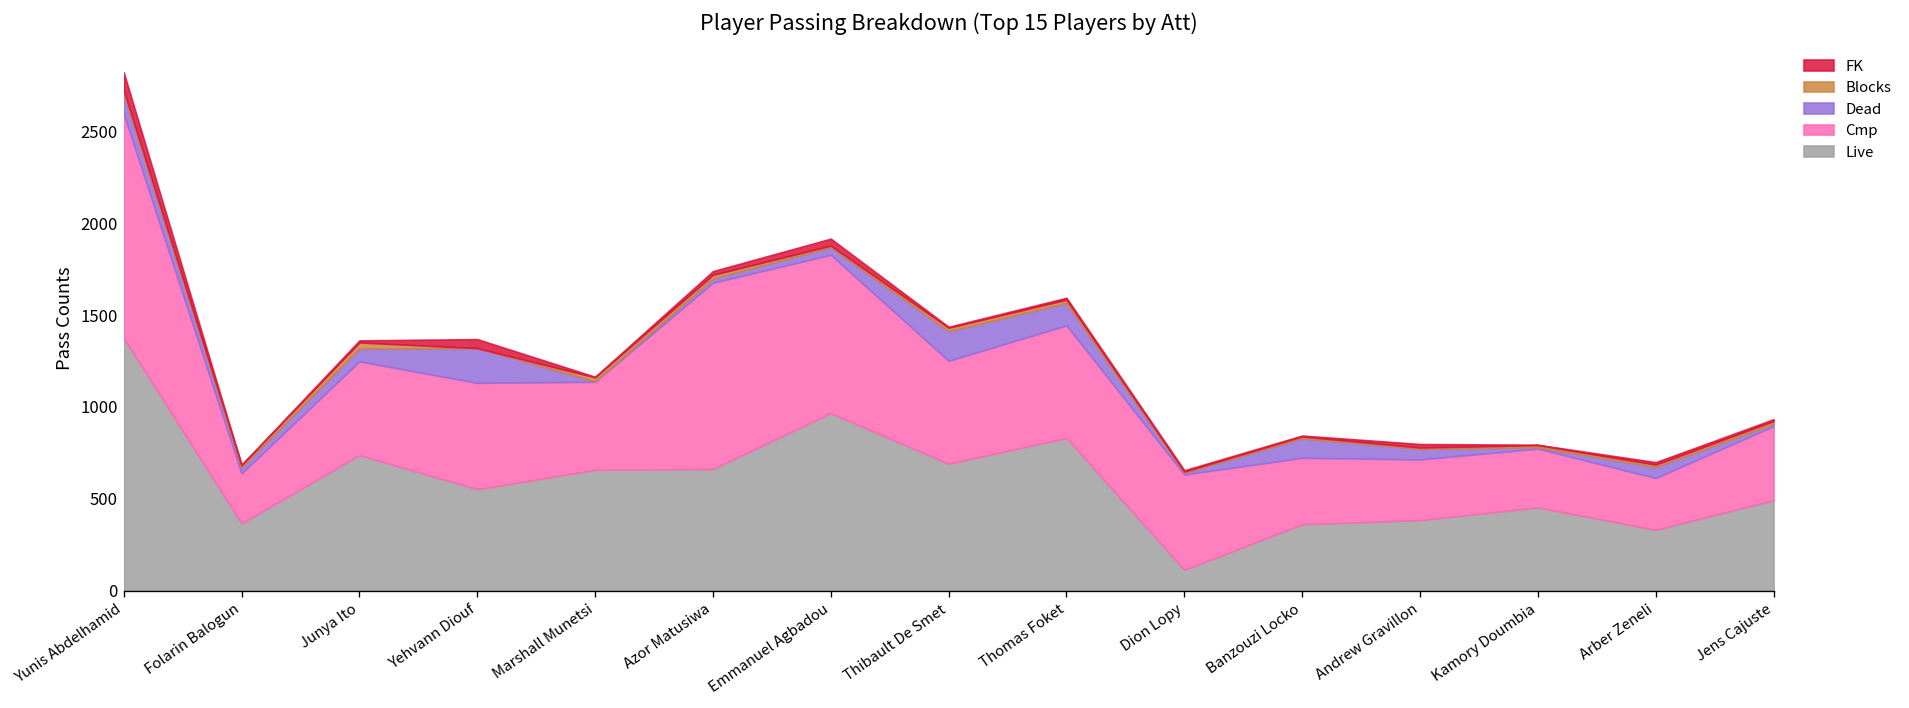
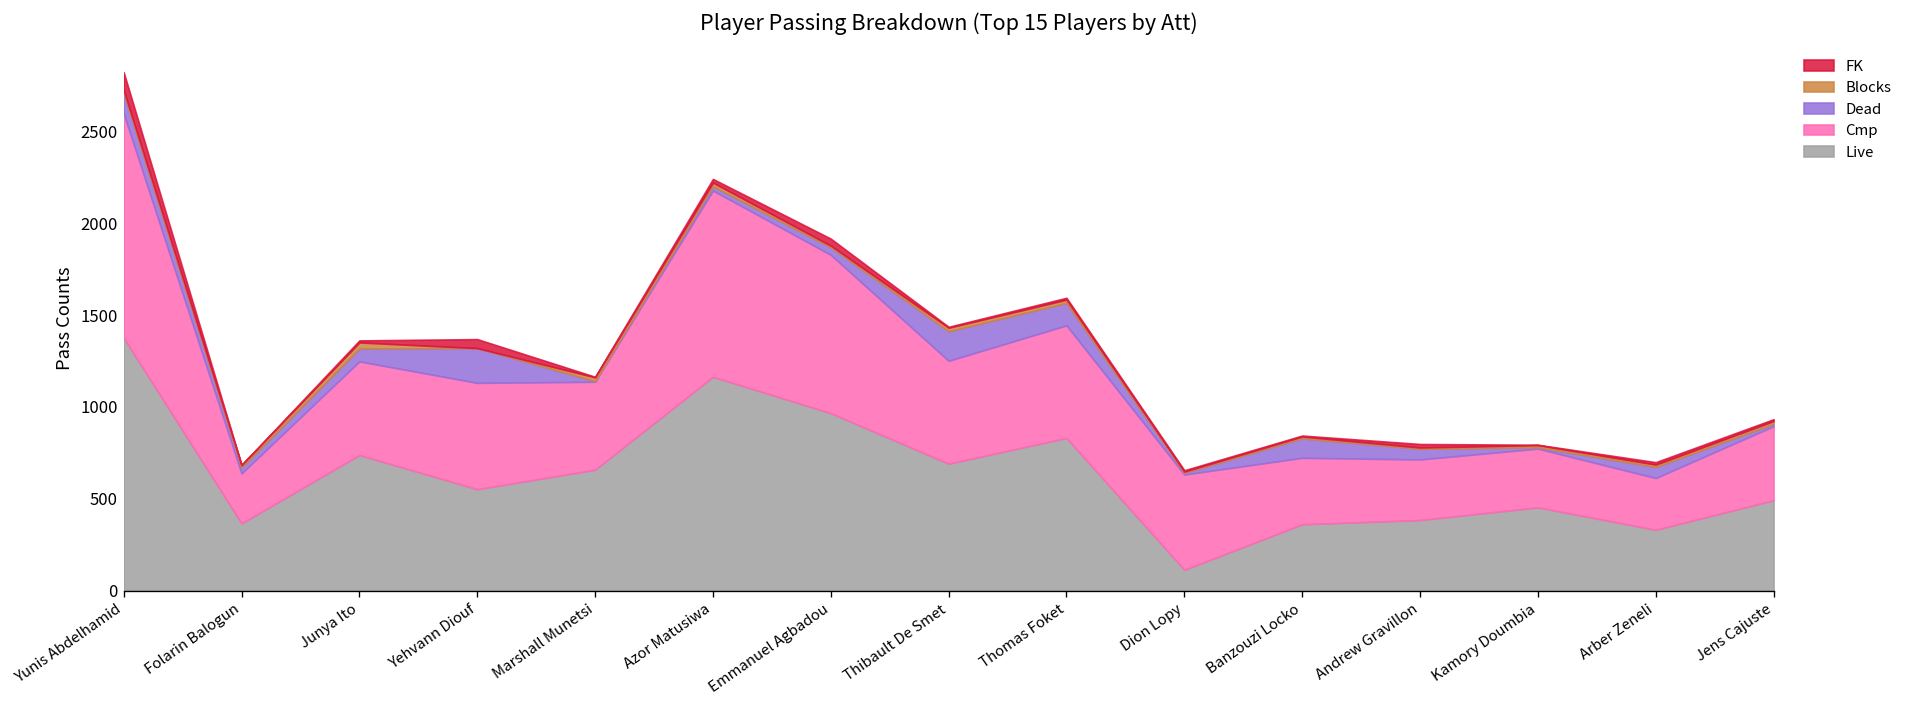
  {
    "Live": {
      "Yunis Abdelhamid": 1380,
      "Folarin Balogun": 370,
      "Junya Ito": 740,
      "Yehvann Diouf": 550,
      "Marshall Munetsi": 660,
-     "Azor Matusiwa": 660,
+     "Azor Matusiwa": 1160,
      "Emmanuel Agbadou": 970,
      "Thibault De Smet": 690,
      "Thomas Foket": 830,
      "Dion Lopy": 110,
      "Banzouzi Locko": 360,
      "Andrew Gravillon": 380,
      "Kamory Doumbia": 450,
      "Arber Zeneli": 330,
      "Jens Cajuste": 490
    },
    "Cmp": {
      "Yunis Abdelhamid": 1220,
      "Folarin Balogun": 270,
      "Junya Ito": 510,
      "Yehvann Diouf": 580,
      "Azor Matusiwa": 1010,
      "Emmanuel Agbadou": 860,
      "Thibault De Smet": 560,
      "Thomas Foket": 610,
      "Banzouzi Locko": 360,
      "Andrew Gravillon": 330,
      "Arber Zeneli": 280
    },
    "Dead": {
      "Yunis Abdelhamid": 110,
      "Junya Ito": 70,
      "Azor Matusiwa": 20,
      "Thibault De Smet": 160,
      "Thomas Foket": 120
    },
    "Blocks": {
      "Yunis Abdelhamid": 20,
      "Azor Matusiwa": 20
    },
    "FK": {
      "Yunis Abdelhamid": 100,
      "Yehvann Diouf": 50,
      "Azor Matusiwa": 20,
      "Emmanuel Agbadou": 40,
      "Andrew Gravillon": 20
    }
  }
